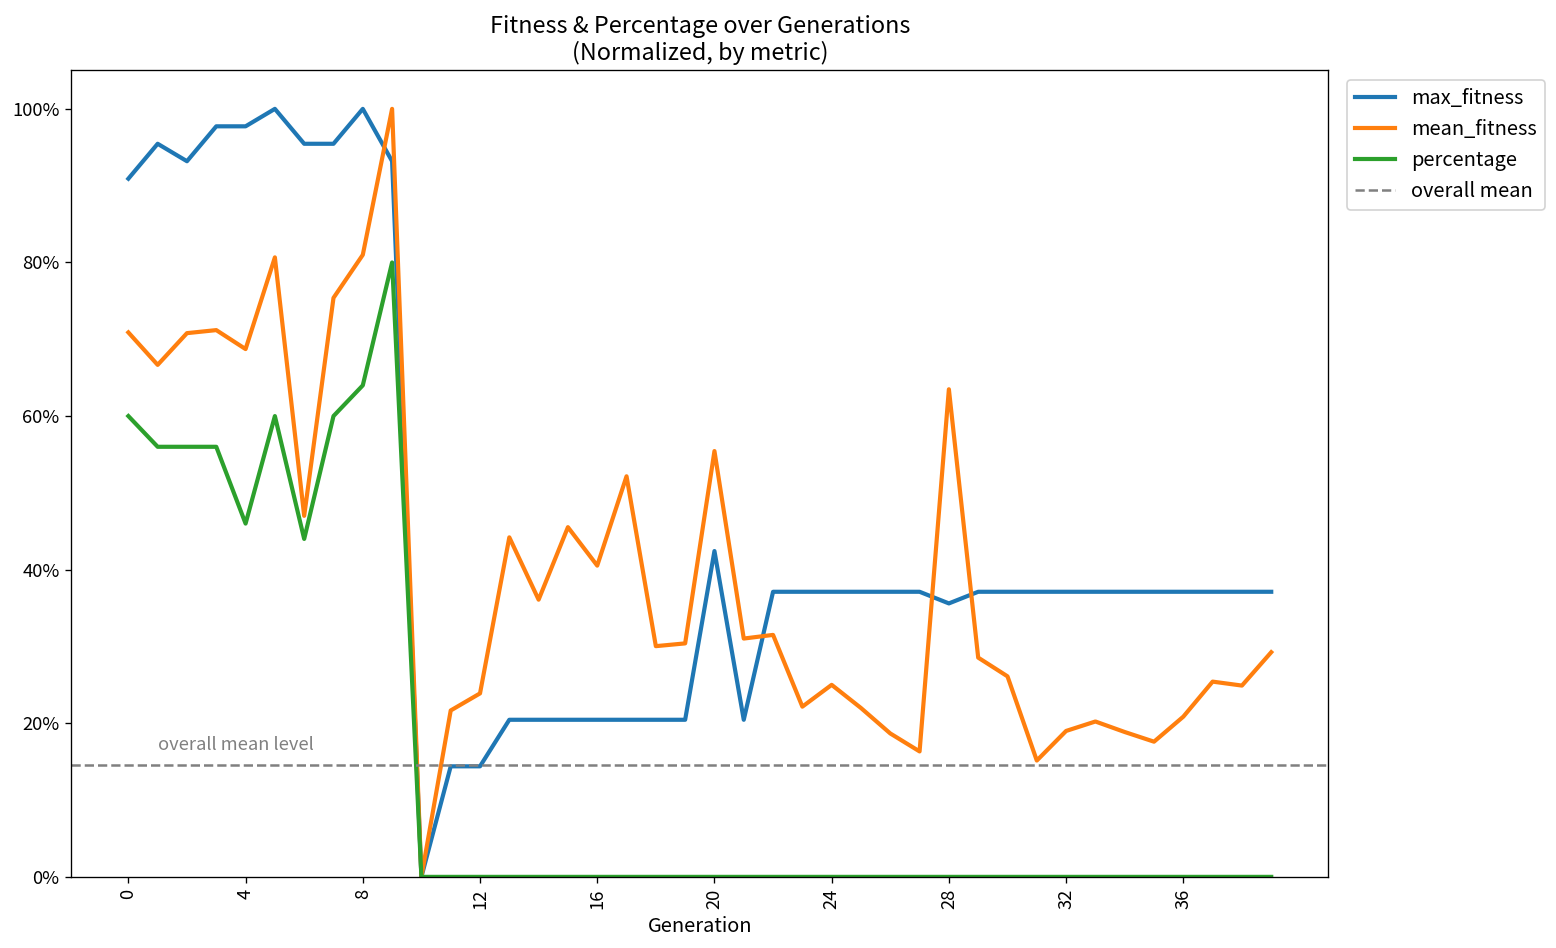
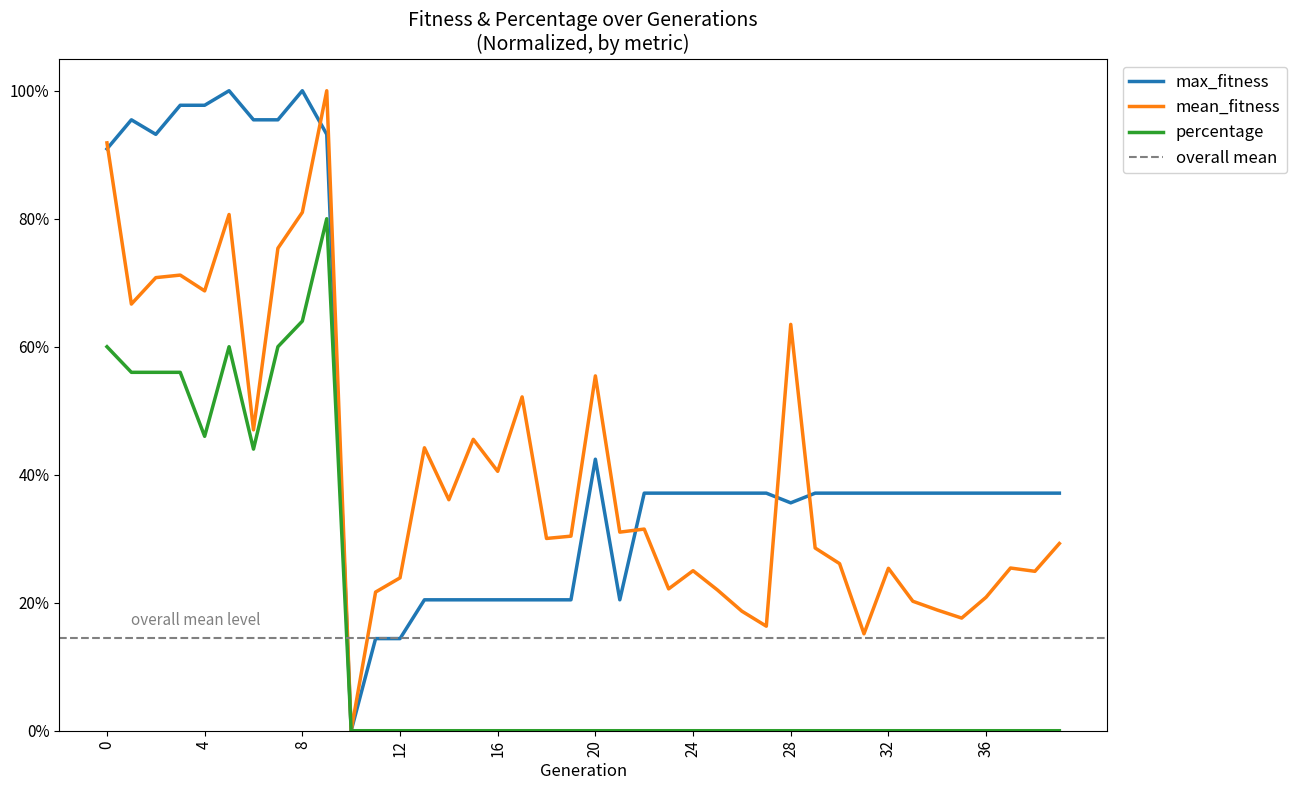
  {
    "max_fitness": {
      "0": "91%",
      "4": "98%",
      "8": "100%",
      "12": "14%",
      "16": "20%",
      "20": "42%",
      "24": "37%",
      "28": "36%",
      "32": "37%",
      "36": "37%"
    },
    "mean_fitness": {
-     "0": "71%",
+     "0": "92%",
      "4": "69%",
      "8": "81%",
      "12": "24%",
      "16": "41%",
      "20": "55%",
      "24": "25%",
      "28": "63%",
-     "32": "19%",
+     "32": "25%",
      "36": "21%"
    },
    "percentage": {
      "0": "60%",
      "4": "46%",
      "8": "64%",
      "12": "0%",
      "16": "0%",
      "20": "0%",
      "24": "0%",
      "28": "0%",
      "32": "0%",
      "36": "0%"
    }
  }
